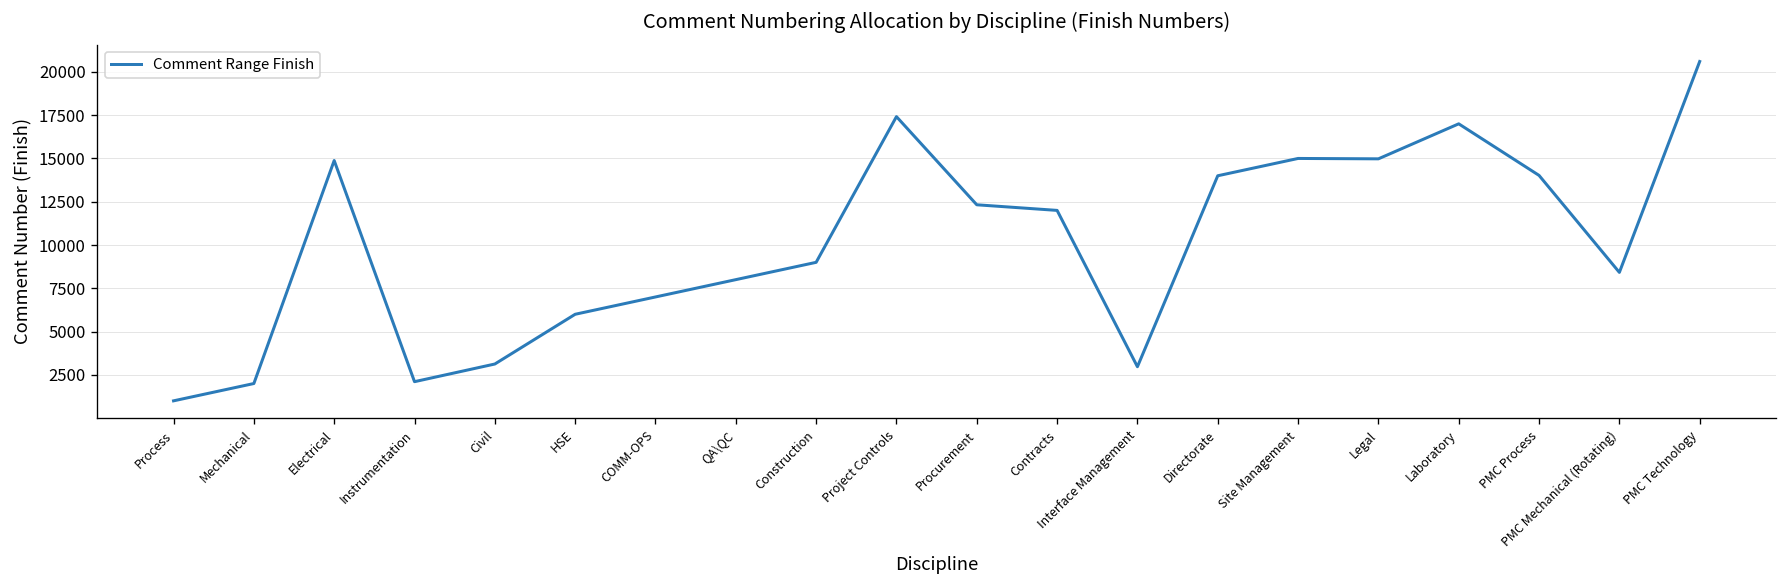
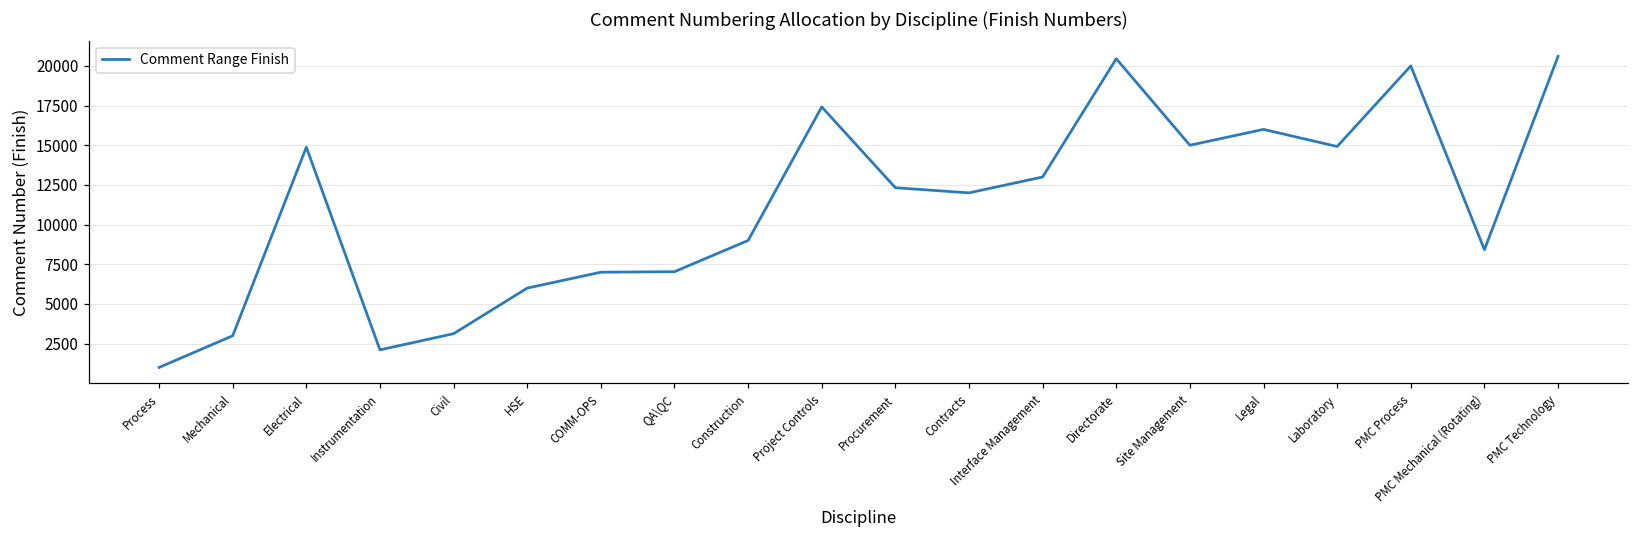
  {
    "Process": 1000,
-   "Mechanical": 2000,
+   "Mechanical": 3000,
    "Electrical": 14900,
    "Instrumentation": 2100,
    "Civil": 3100,
    "HSE": 6000,
    "COMM-OPS": 7000,
-   "QA\\QC": 8000,
+   "QA\\QC": 7000,
    "Construction": 9000,
    "Project Controls": 17400,
    "Procurement": 12300,
    "Contracts": 12000,
-   "Interface Management": 3000,
-   "Directorate": 14000,
+   "Interface Management": 13000,
+   "Directorate": 20500,
    "Site Management": 15000,
-   "Legal": 15000,
-   "Laboratory": 17000,
-   "PMC Process": 14000,
+   "Legal": 16000,
+   "Laboratory": 14900,
+   "PMC Process": 20000,
    "PMC Mechanical (Rotating)": 8400,
    "PMC Technology": 20600
  }
